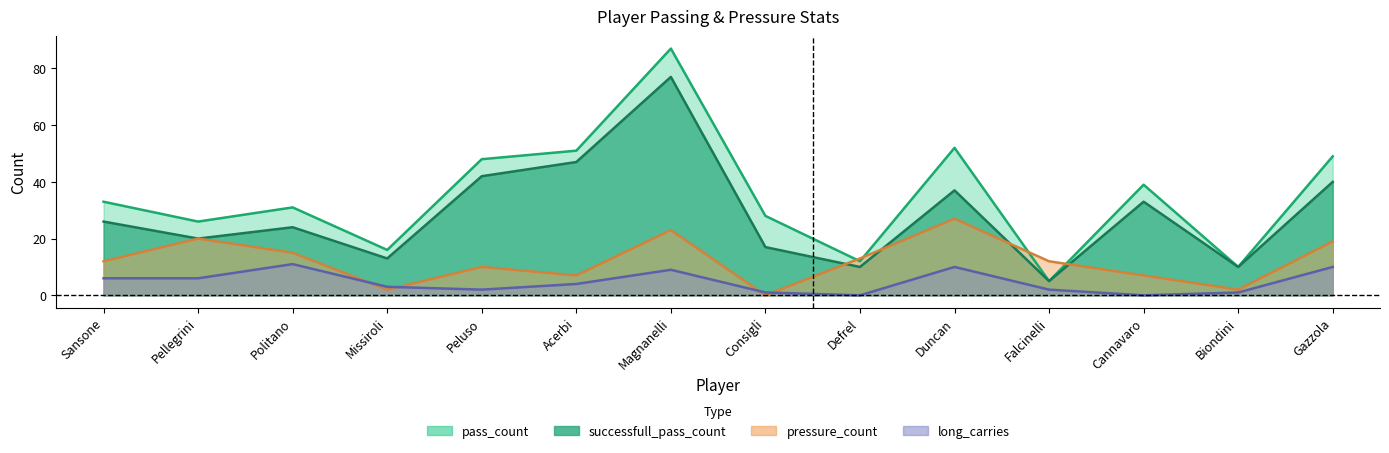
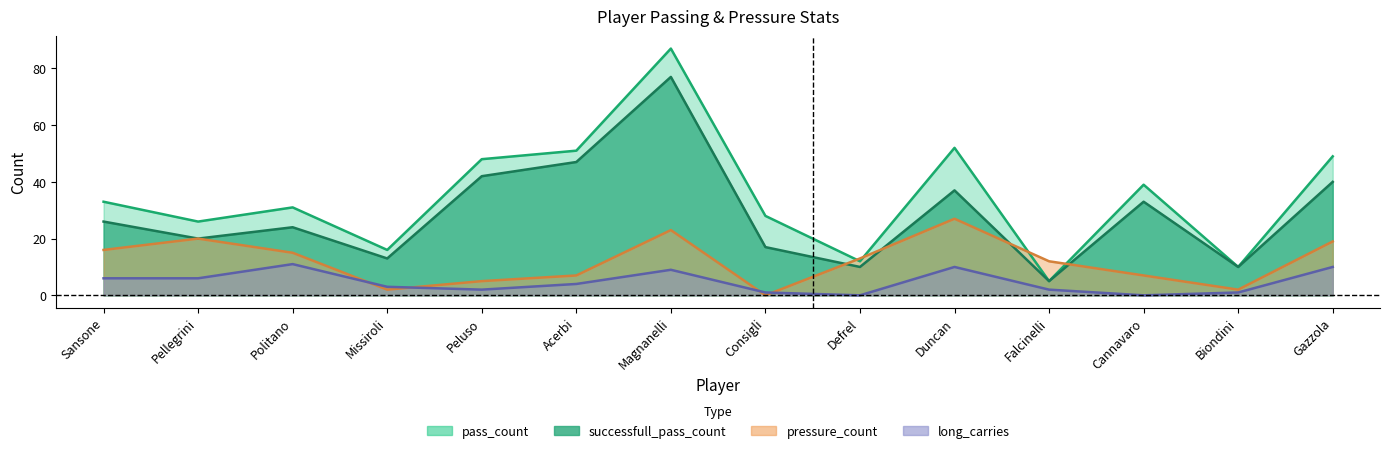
  {
    "pressure_count": {
-     "Sansone": 12,
+     "Sansone": 16,
      "Politano": 15,
      "Missiroli": 2,
-     "Peluso": 10,
+     "Peluso": 5,
      "Acerbi": 7,
      "Magnanelli": 23,
      "Consigli": 0,
      "Defrel": 13,
      "Duncan": 27,
      "Falcinelli": 12,
      "Cannavaro": 7,
      "Biondini": 2,
      "Gazzola": 19
    },
    "long_carries": {
      "Sansone": 6,
      "Pellegrini": 6,
      "Politano": 11,
      "Missiroli": 3,
      "Peluso": 2,
      "Acerbi": 4,
      "Magnanelli": 9,
      "Consigli": 1,
      "Defrel": 0,
      "Duncan": 10,
      "Falcinelli": 2,
      "Cannavaro": 0,
      "Biondini": 1,
      "Gazzola": 10
    }
  }
